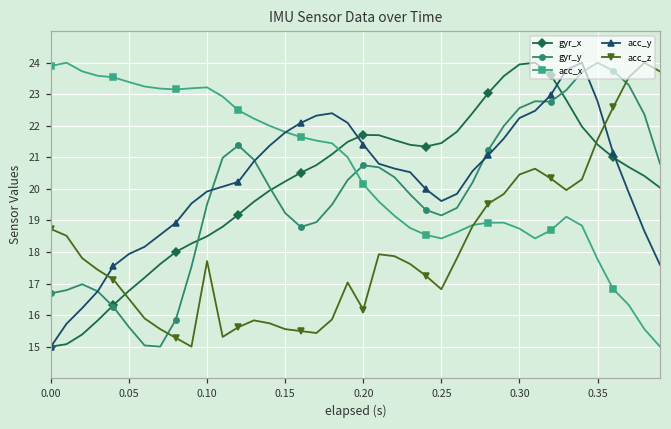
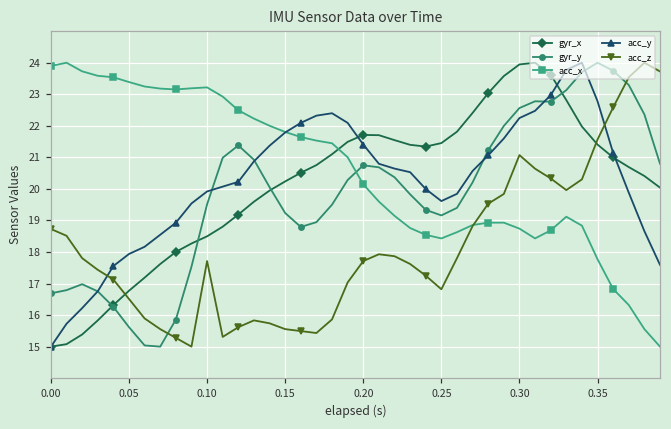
  {
    "acc_z": {
      "0.00": 18.7,
      "0.05": 16.5,
      "0.10": 17.7,
      "0.15": 15.6,
-     "0.20": 16.2,
+     "0.20": 17.7,
      "0.25": 16.8,
-     "0.30": 20.5,
+     "0.30": 21.1,
      "0.35": 21.6
    }
  }
